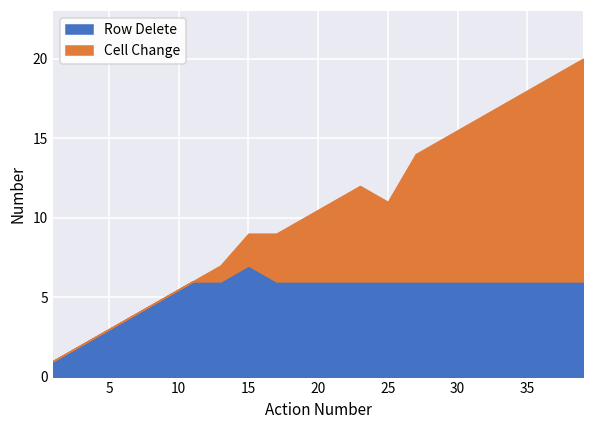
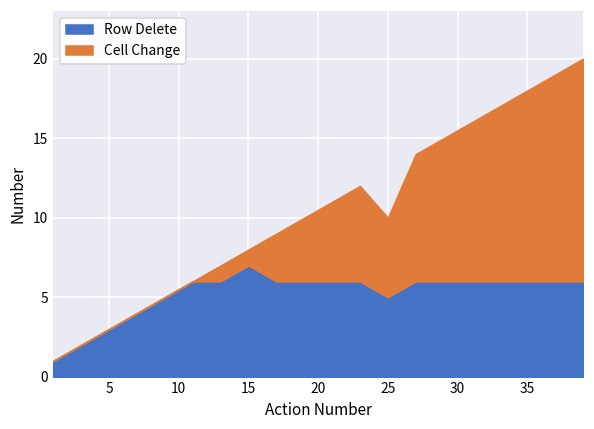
  {
    "Row Delete": {
-     "25": 6
+     "25": 5
    },
    "Cell Change": {
-     "15": 2,
+     "15": 1,
      "25": 5,
      "35": 12
    }
  }
